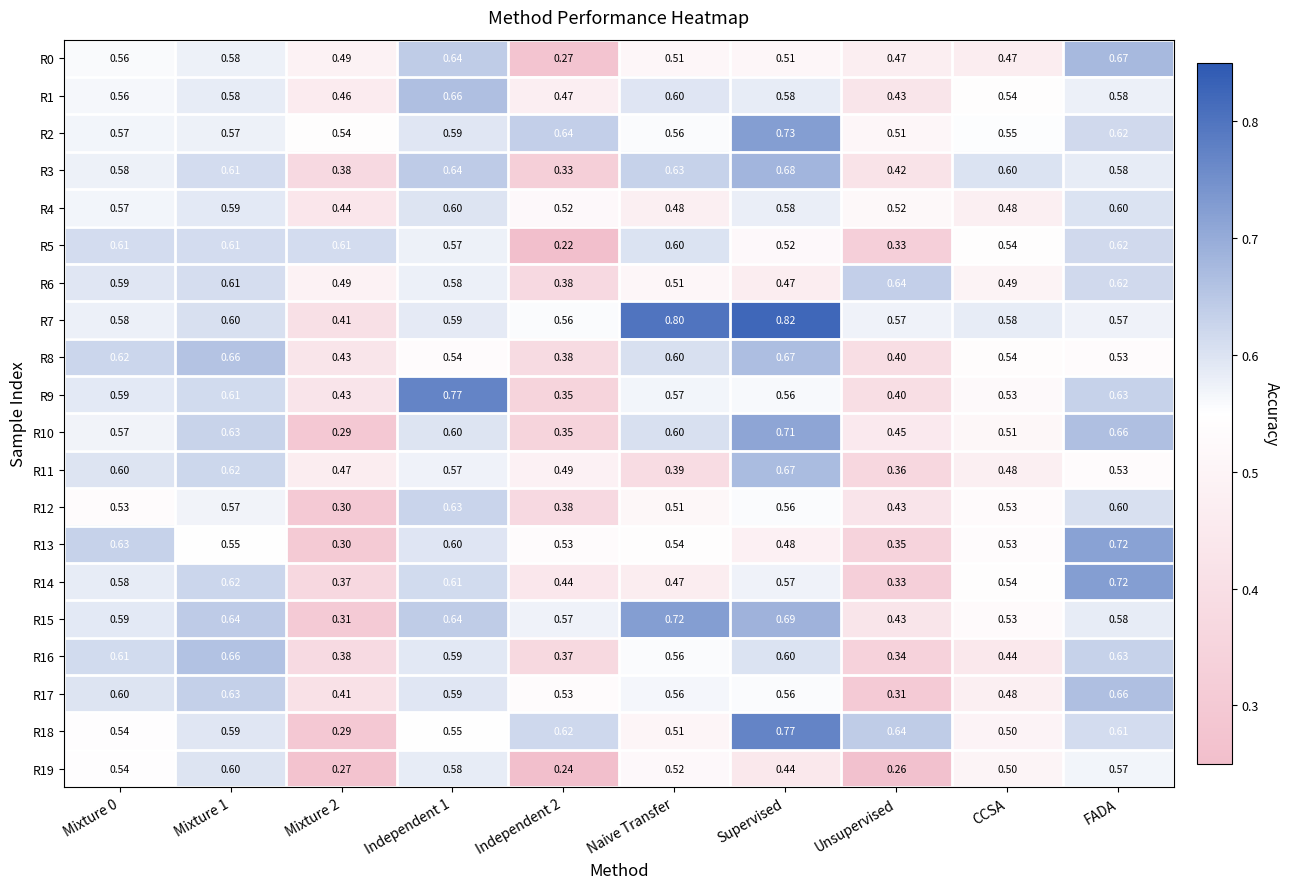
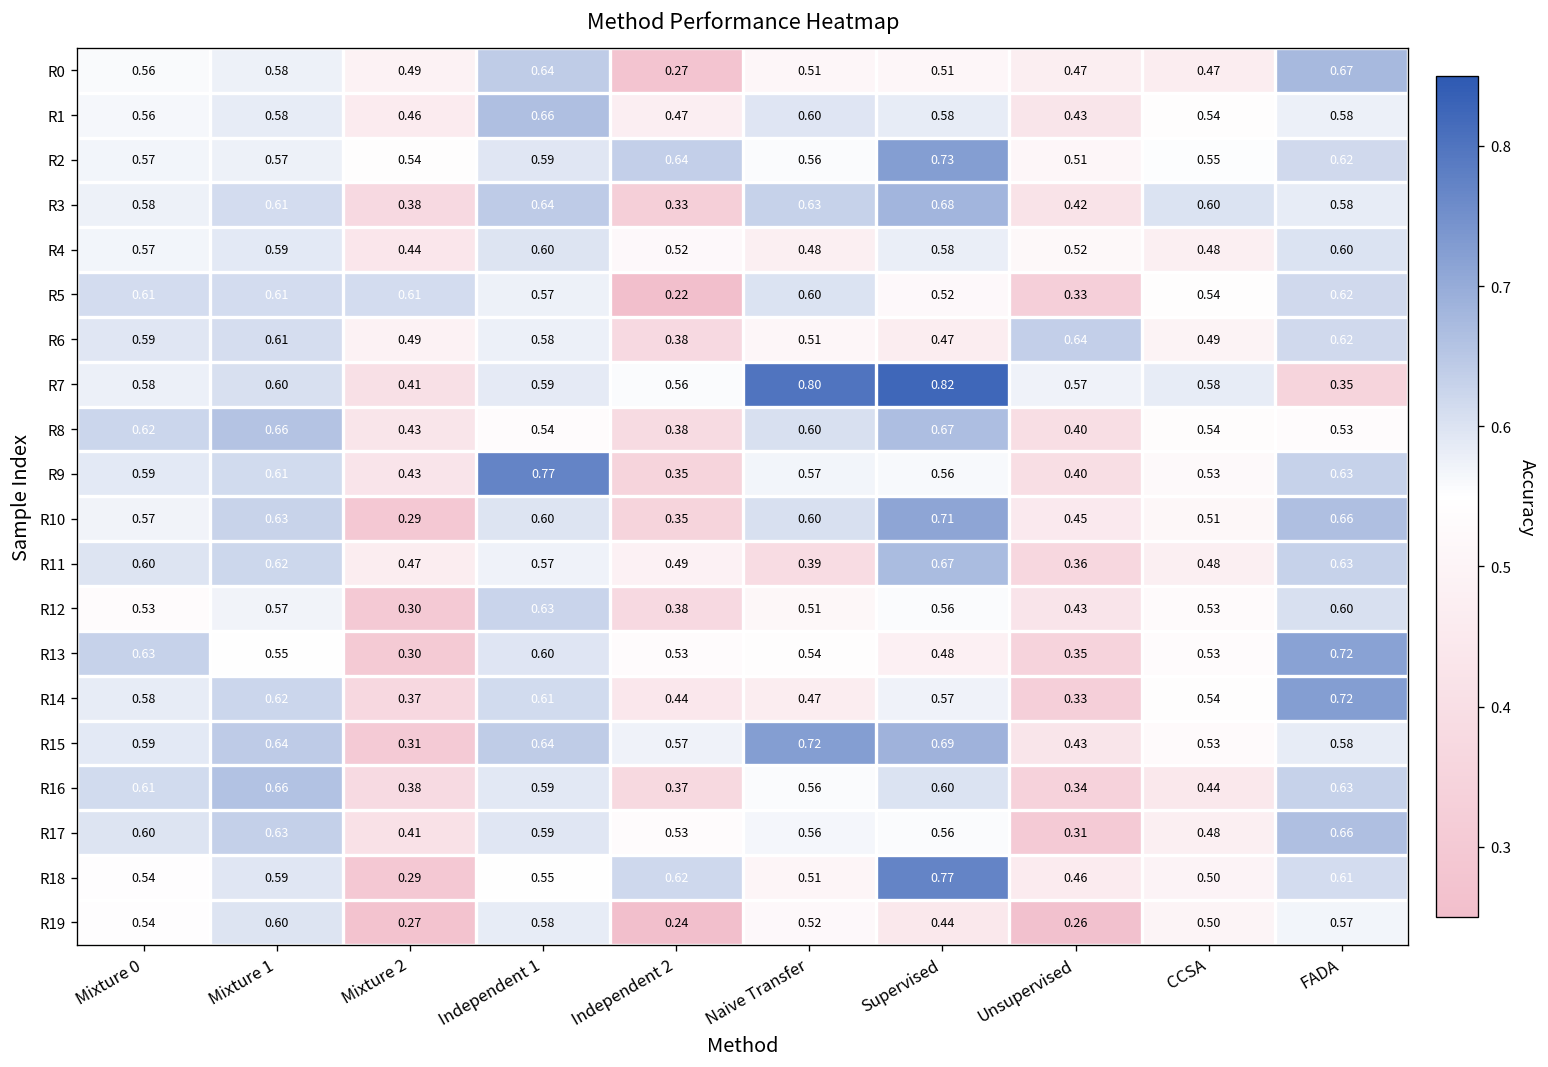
  {
    "R0": {
      "Mixture 0": 0.56,
      "Mixture 1": 0.58,
      "Mixture 2": 0.49,
      "Independent 1": 0.64,
      "Independent 2": 0.27,
      "Naive Transfer": 0.51,
      "Supervised": 0.51,
      "Unsupervised": 0.47,
      "CCSA": 0.47,
      "FADA": 0.67
    },
    "R1": {
      "Mixture 0": 0.56,
      "Mixture 1": 0.58,
      "Mixture 2": 0.46,
      "Independent 1": 0.66,
      "Independent 2": 0.47,
      "Naive Transfer": 0.60,
      "Supervised": 0.58,
      "Unsupervised": 0.43,
      "CCSA": 0.54,
      "FADA": 0.58
    },
    "R2": {
      "Mixture 0": 0.57,
      "Mixture 1": 0.57,
      "Mixture 2": 0.54,
      "Independent 1": 0.59,
      "Independent 2": 0.64,
      "Naive Transfer": 0.56,
      "Supervised": 0.73,
      "Unsupervised": 0.51,
      "CCSA": 0.55
    },
    "R3": {
      "Mixture 0": 0.58,
      "Mixture 2": 0.38,
      "Independent 1": 0.64,
      "Independent 2": 0.33,
      "Naive Transfer": 0.63,
      "Supervised": 0.68,
      "Unsupervised": 0.42,
      "CCSA": 0.60,
      "FADA": 0.58
    },
    "R4": {
      "Mixture 0": 0.57,
      "Mixture 1": 0.59,
      "Mixture 2": 0.44,
      "Independent 1": 0.60,
      "Independent 2": 0.52,
      "Naive Transfer": 0.48,
      "Supervised": 0.58,
      "Unsupervised": 0.52,
      "CCSA": 0.48,
      "FADA": 0.60
    },
    "R5": {
      "Independent 1": 0.57,
      "Independent 2": 0.22,
      "Naive Transfer": 0.60,
      "Supervised": 0.52,
      "Unsupervised": 0.33,
      "CCSA": 0.54
    },
    "R6": {
      "Mixture 0": 0.59,
      "Mixture 1": 0.61,
      "Mixture 2": 0.49,
      "Independent 1": 0.58,
      "Independent 2": 0.38,
      "Naive Transfer": 0.51,
      "Supervised": 0.47,
      "Unsupervised": 0.64,
      "CCSA": 0.49
    },
    "R7": {
      "Mixture 0": 0.58,
      "Mixture 1": 0.60,
      "Mixture 2": 0.41,
      "Independent 1": 0.59,
      "Independent 2": 0.56,
      "Naive Transfer": 0.80,
      "Supervised": 0.82,
      "Unsupervised": 0.57,
      "CCSA": 0.58,
-     "FADA": 0.57
+     "FADA": 0.35
    },
    "R8": {
      "Mixture 0": 0.62,
      "Mixture 1": 0.66,
      "Mixture 2": 0.43,
      "Independent 1": 0.54,
      "Independent 2": 0.38,
      "Naive Transfer": 0.60,
      "Supervised": 0.67,
      "Unsupervised": 0.40,
      "CCSA": 0.54,
      "FADA": 0.53
    },
    "R9": {
      "Mixture 0": 0.59,
      "Mixture 2": 0.43,
      "Independent 1": 0.77,
      "Independent 2": 0.35,
      "Naive Transfer": 0.57,
      "Supervised": 0.56,
      "Unsupervised": 0.40,
      "CCSA": 0.53,
      "FADA": 0.63
    },
    "R10": {
      "Mixture 0": 0.57,
      "Mixture 1": 0.63,
      "Mixture 2": 0.29,
      "Independent 1": 0.60,
      "Independent 2": 0.35,
      "Naive Transfer": 0.60,
      "Supervised": 0.71,
      "Unsupervised": 0.45,
      "CCSA": 0.51,
      "FADA": 0.66
    },
    "R11": {
      "Mixture 0": 0.60,
      "Mixture 1": 0.62,
      "Mixture 2": 0.47,
      "Independent 1": 0.57,
      "Independent 2": 0.49,
      "Naive Transfer": 0.39,
      "Supervised": 0.67,
      "Unsupervised": 0.36,
      "CCSA": 0.48,
-     "FADA": 0.53
+     "FADA": 0.63
    },
    "R12": {
      "Mixture 0": 0.53,
      "Mixture 1": 0.57,
      "Mixture 2": 0.30,
      "Independent 1": 0.63,
      "Independent 2": 0.38,
      "Naive Transfer": 0.51,
      "Supervised": 0.56,
      "Unsupervised": 0.43,
      "CCSA": 0.53,
      "FADA": 0.60
    },
    "R13": {
      "Mixture 0": 0.63,
      "Mixture 1": 0.55,
      "Mixture 2": 0.30,
      "Independent 1": 0.60,
      "Independent 2": 0.53,
      "Naive Transfer": 0.54,
      "Supervised": 0.48,
      "Unsupervised": 0.35,
      "CCSA": 0.53,
      "FADA": 0.72
    },
    "R14": {
      "Mixture 0": 0.58,
      "Mixture 1": 0.62,
      "Mixture 2": 0.37,
      "Independent 2": 0.44,
      "Naive Transfer": 0.47,
      "Supervised": 0.57,
      "Unsupervised": 0.33,
      "CCSA": 0.54,
      "FADA": 0.72
    },
    "R15": {
      "Mixture 0": 0.59,
      "Mixture 1": 0.64,
      "Mixture 2": 0.31,
      "Independent 1": 0.64,
      "Independent 2": 0.57,
      "Naive Transfer": 0.72,
      "Supervised": 0.69,
      "Unsupervised": 0.43,
      "CCSA": 0.53,
      "FADA": 0.58
    },
    "R16": {
      "Mixture 1": 0.66,
      "Mixture 2": 0.38,
      "Independent 1": 0.59,
      "Independent 2": 0.37,
      "Naive Transfer": 0.56,
      "Supervised": 0.60,
      "Unsupervised": 0.34,
      "CCSA": 0.44,
      "FADA": 0.63
    },
    "R17": {
      "Mixture 0": 0.60,
      "Mixture 1": 0.63,
      "Mixture 2": 0.41,
      "Independent 1": 0.59,
      "Independent 2": 0.53,
      "Naive Transfer": 0.56,
      "Supervised": 0.56,
      "Unsupervised": 0.31,
      "CCSA": 0.48,
      "FADA": 0.66
    },
    "R18": {
      "Mixture 0": 0.54,
      "Mixture 1": 0.59,
      "Mixture 2": 0.29,
      "Independent 1": 0.55,
      "Independent 2": 0.62,
      "Naive Transfer": 0.51,
      "Supervised": 0.77,
-     "Unsupervised": 0.64,
+     "Unsupervised": 0.46,
      "CCSA": 0.50
    },
    "R19": {
      "Mixture 0": 0.54,
      "Mixture 1": 0.60,
      "Mixture 2": 0.27,
      "Independent 1": 0.58,
      "Independent 2": 0.24,
      "Naive Transfer": 0.52,
      "Supervised": 0.44,
      "Unsupervised": 0.26,
      "CCSA": 0.50,
      "FADA": 0.57
    }
  }
